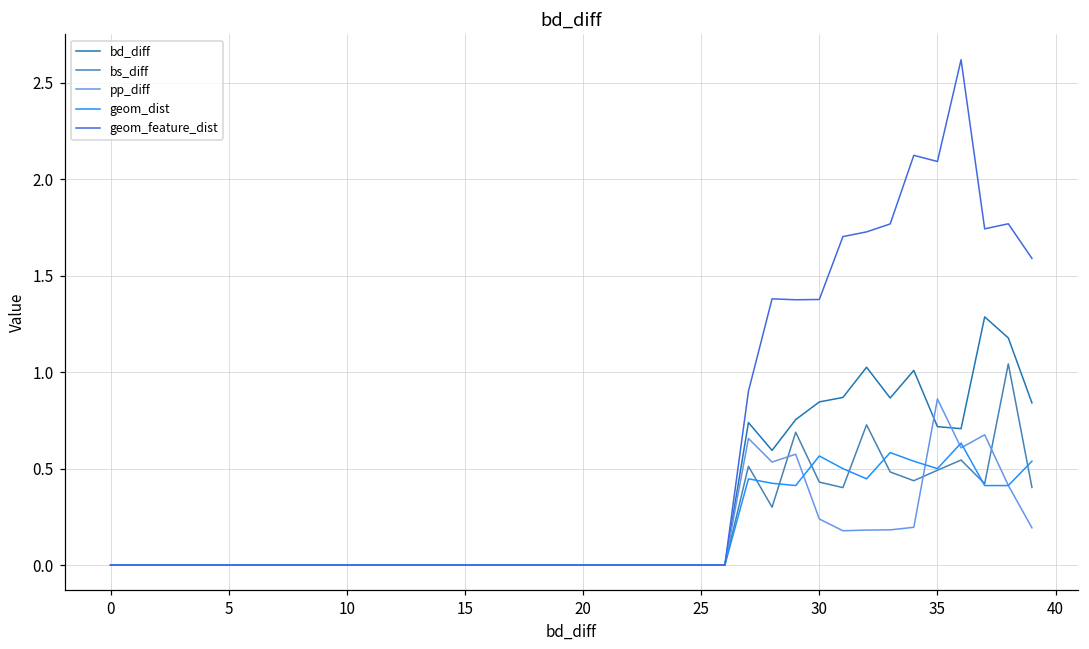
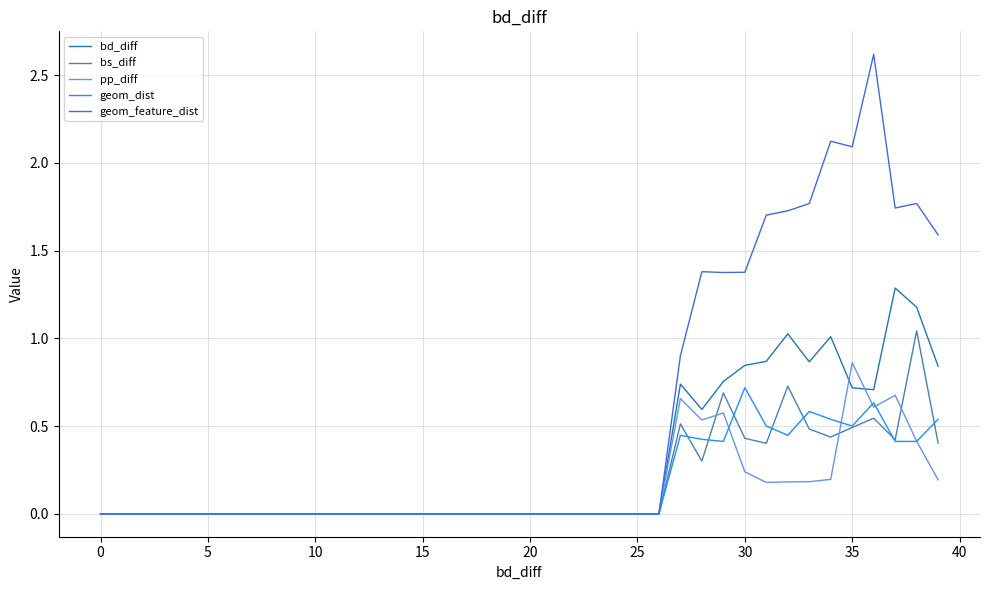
  {
    "geom_dist": {
-     "30": 0.57
+     "30": 0.72
    }
  }
